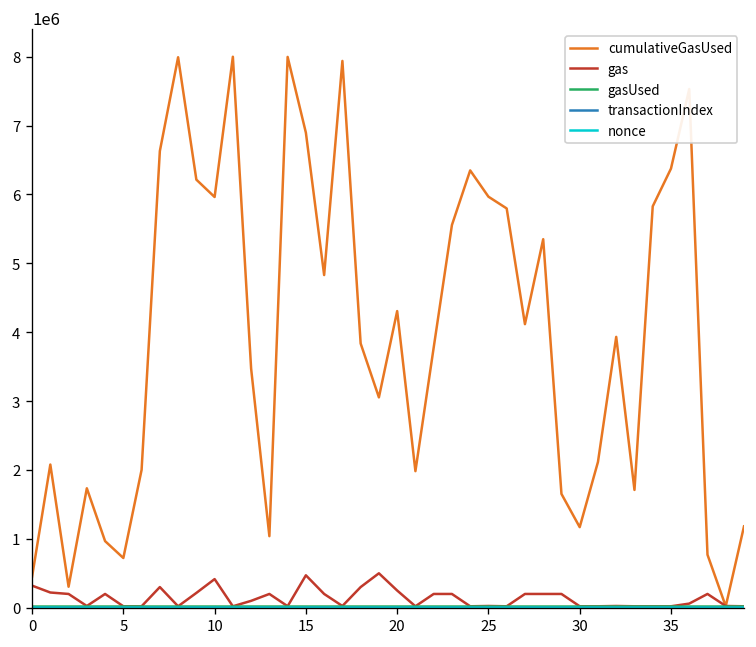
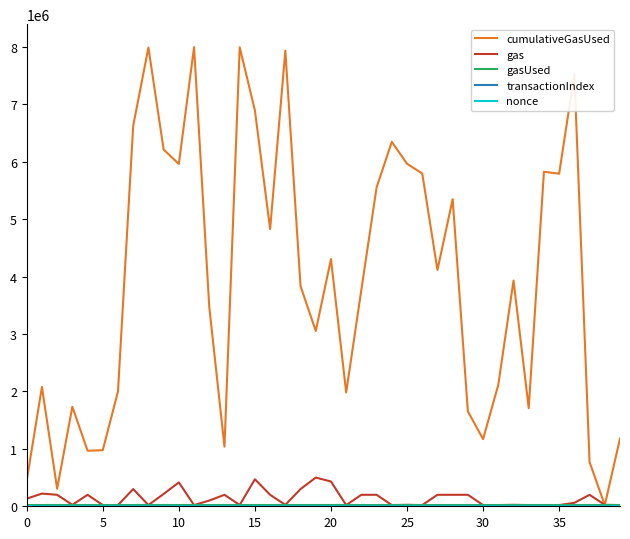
  {
    "cumulativeGasUsed": {
      "0": 400000,
-     "5": 700000,
+     "5": 1000000,
      "10": 6000000,
      "15": 6900000,
      "20": 4300000,
      "25": 6000000,
      "30": 1200000,
-     "35": 6400000
+     "35": 5800000
    },
    "gas": {
-     "0": 300000,
+     "0": 100000,
      "10": 400000,
      "15": 500000,
-     "20": 300000
+     "20": 400000
    }
  }
